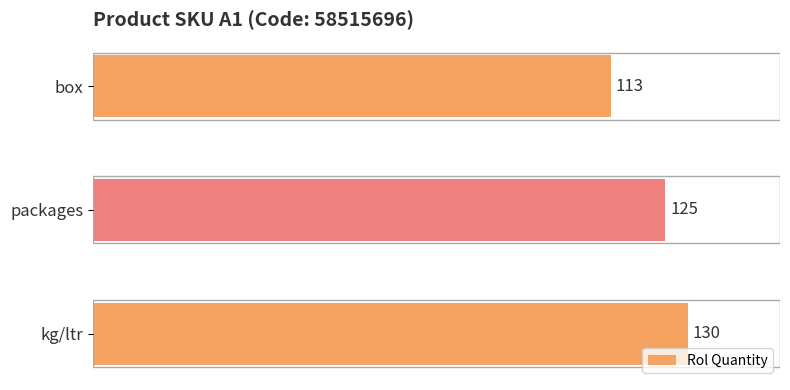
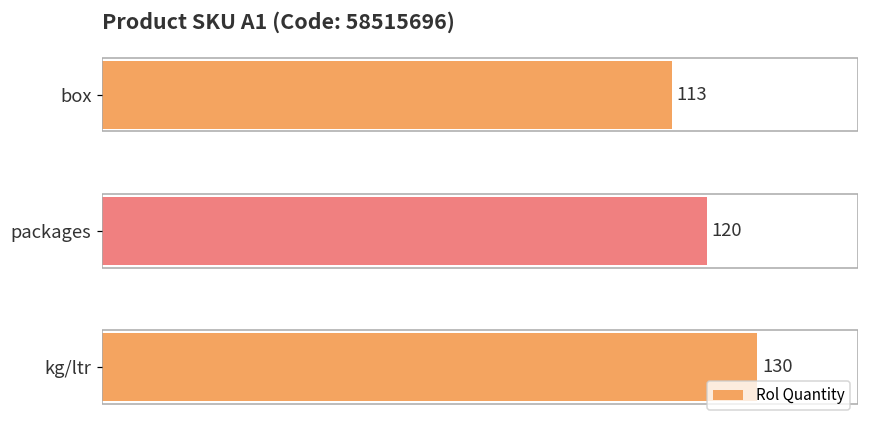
  {
    "box": 113,
-   "packages": 125,
+   "packages": 120,
    "kg/ltr": 130
  }
